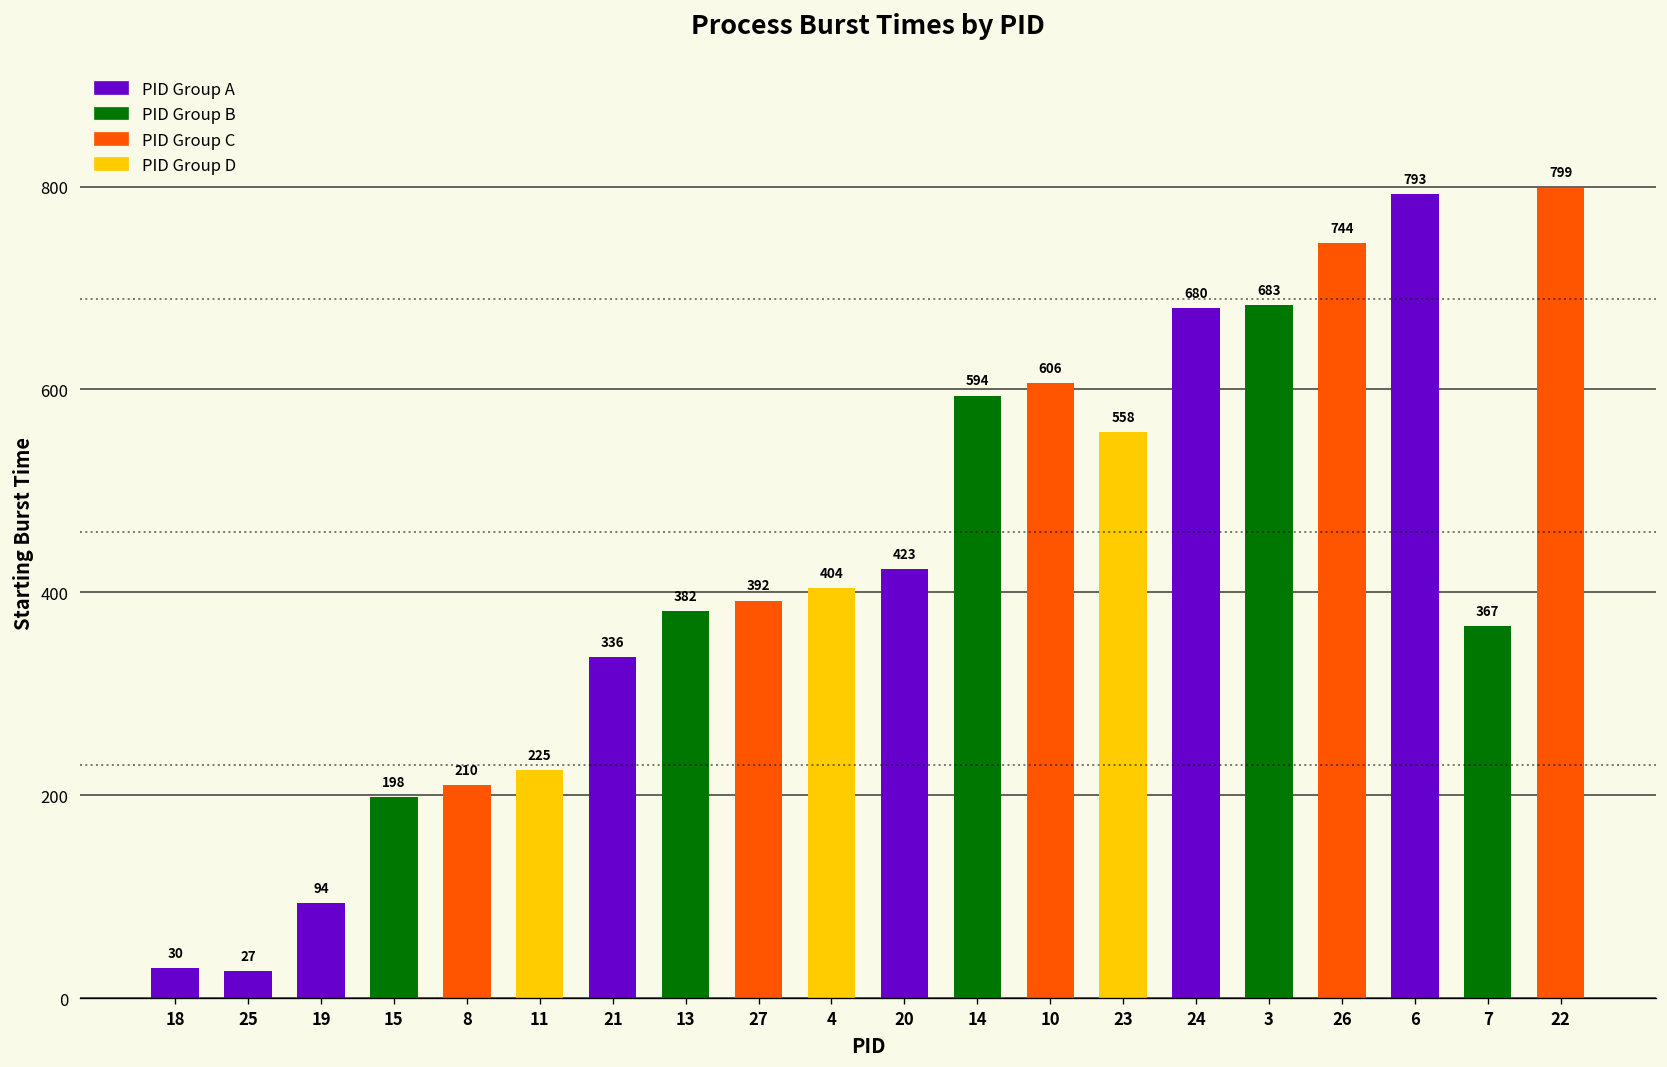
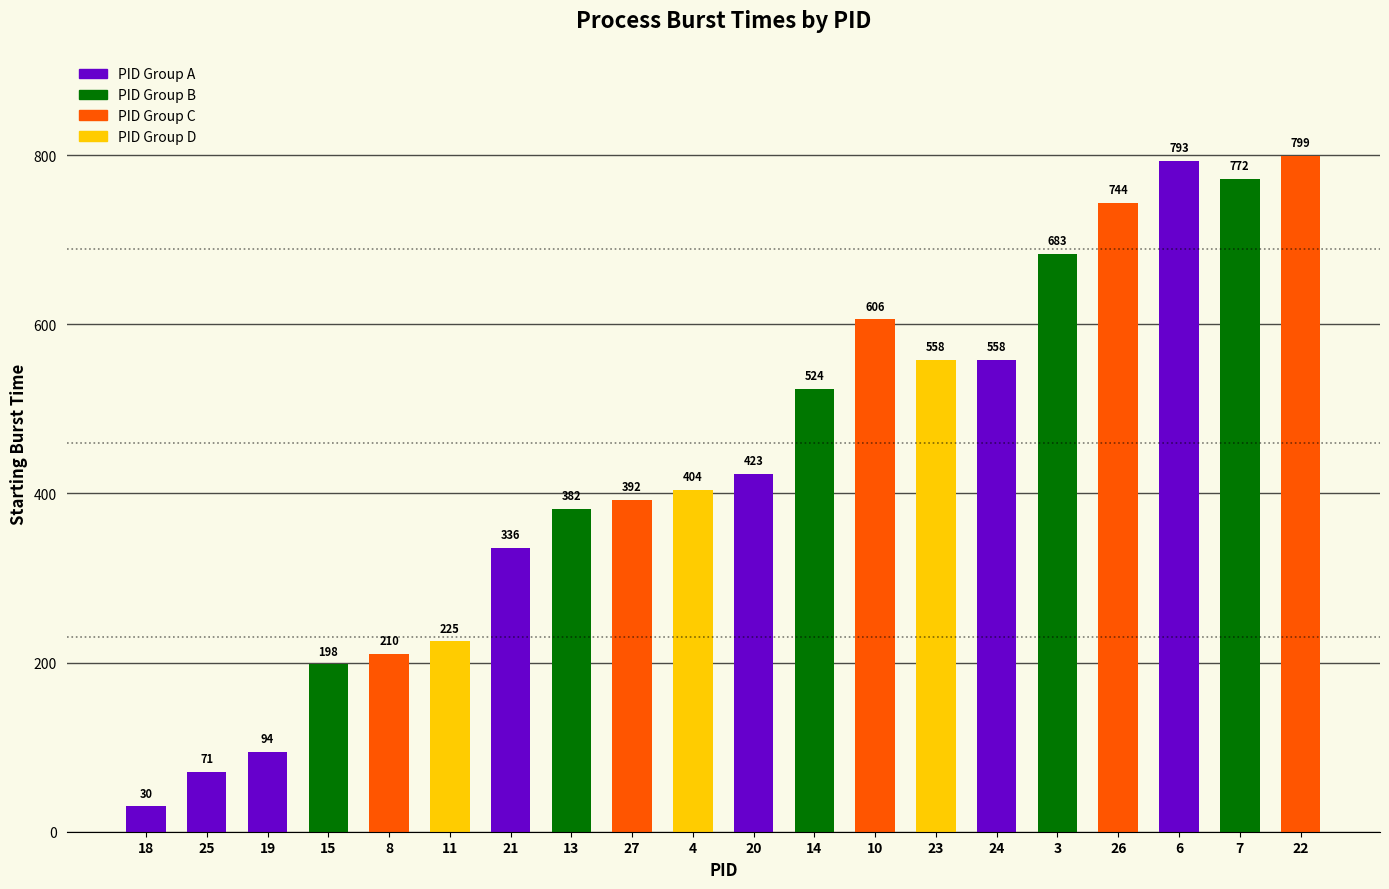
  {
    "18": 30,
-   "25": 27,
+   "25": 71,
    "19": 94,
    "15": 198,
    "8": 210,
    "11": 225,
    "21": 336,
    "13": 382,
    "27": 392,
    "4": 404,
    "20": 423,
-   "14": 594,
+   "14": 524,
    "10": 606,
    "23": 558,
-   "24": 680,
+   "24": 558,
    "3": 683,
    "26": 744,
    "6": 793,
-   "7": 367,
+   "7": 772,
    "22": 799
  }
